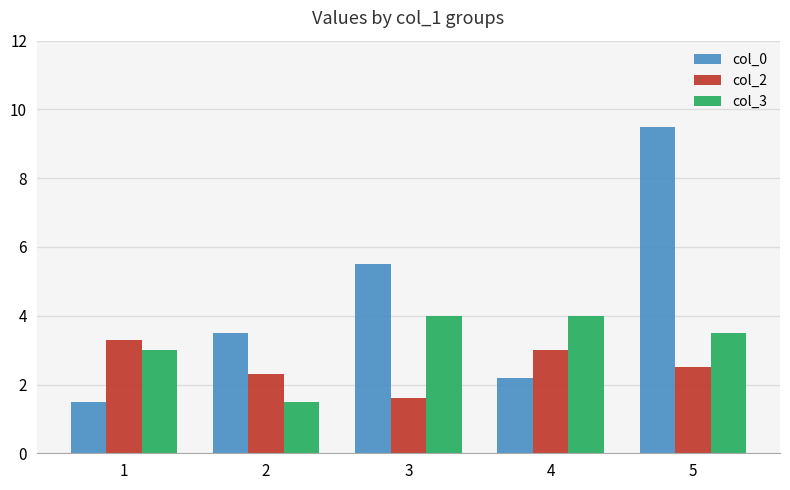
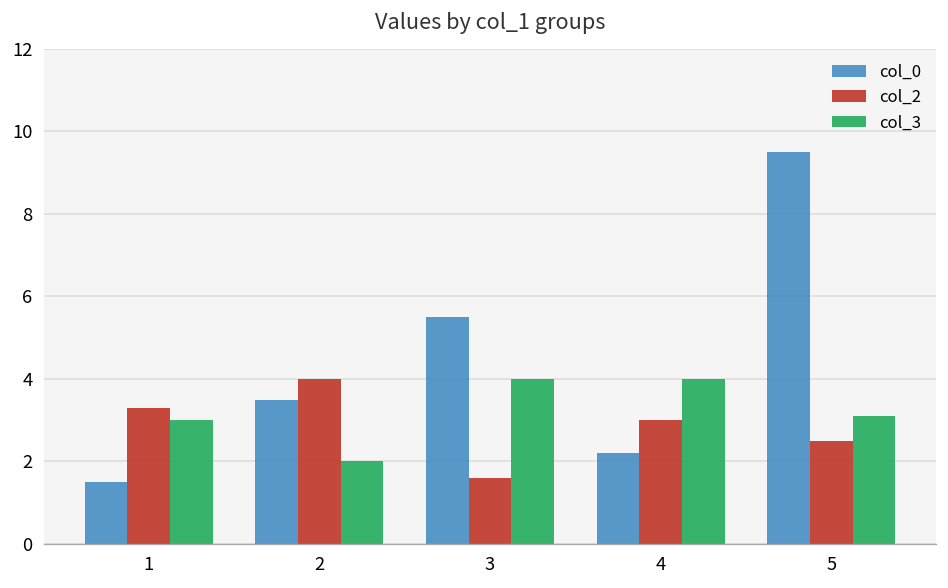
  {
    "col_0": {
      "1": 1.5,
      "2": 3.5,
      "3": 5.5,
      "4": 2.2,
      "5": 9.5
    },
    "col_2": {
      "1": 3.3,
-     "2": 2.3,
+     "2": 4.0,
      "3": 1.6,
      "4": 3.0,
      "5": 2.5
    },
    "col_3": {
      "1": 3.0,
-     "2": 1.5,
+     "2": 2.0,
      "3": 4.0,
      "4": 4.0,
-     "5": 3.5
+     "5": 3.1
    }
  }
